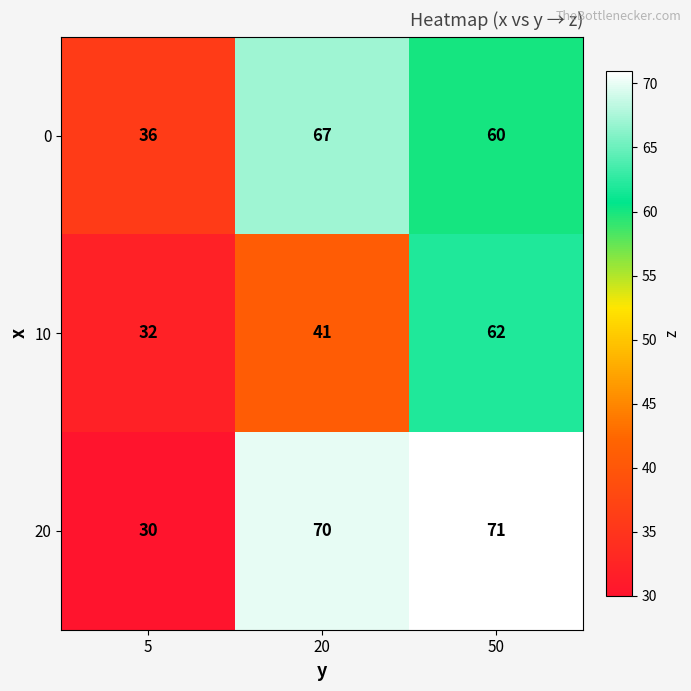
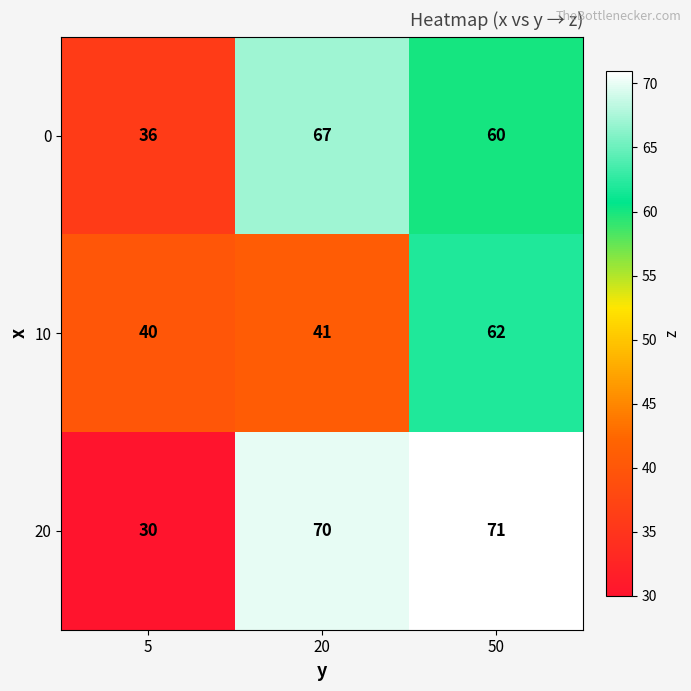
  {
    "0": {
      "5": 36,
      "20": 67,
      "50": 60
    },
    "10": {
-     "5": 32,
+     "5": 40,
      "20": 41,
      "50": 62
    },
    "20": {
      "5": 30,
      "20": 70,
      "50": 71
    }
  }
